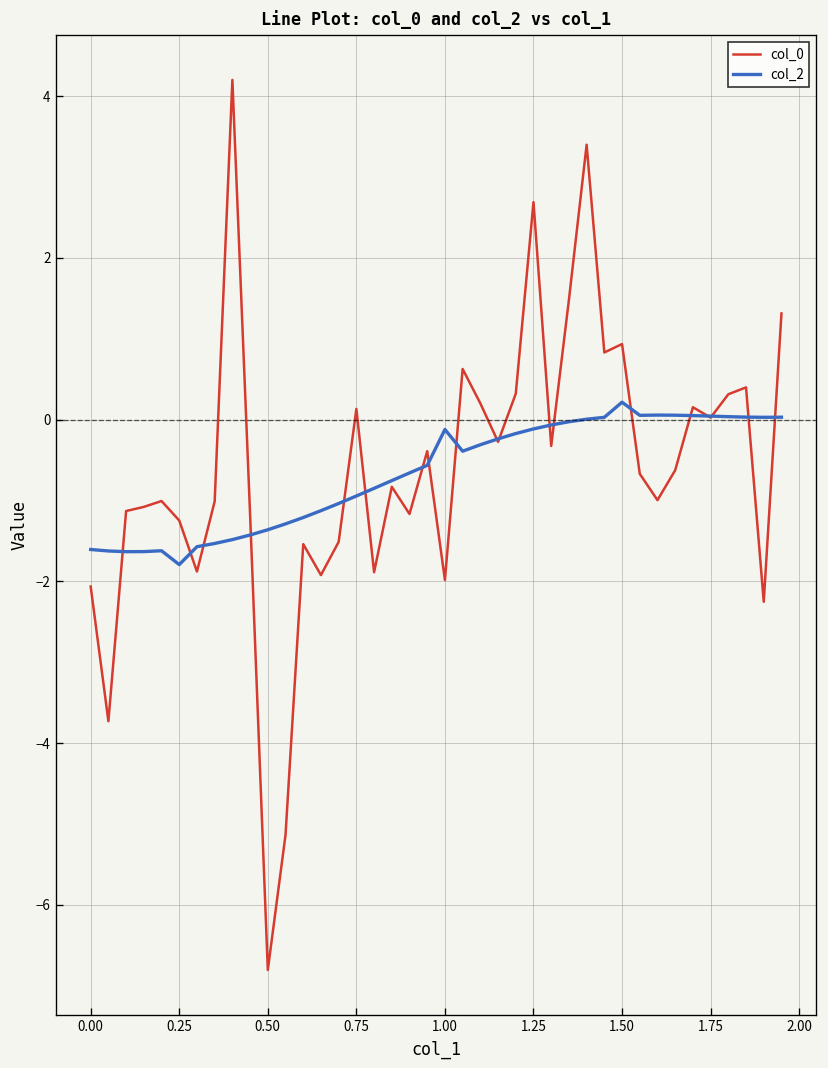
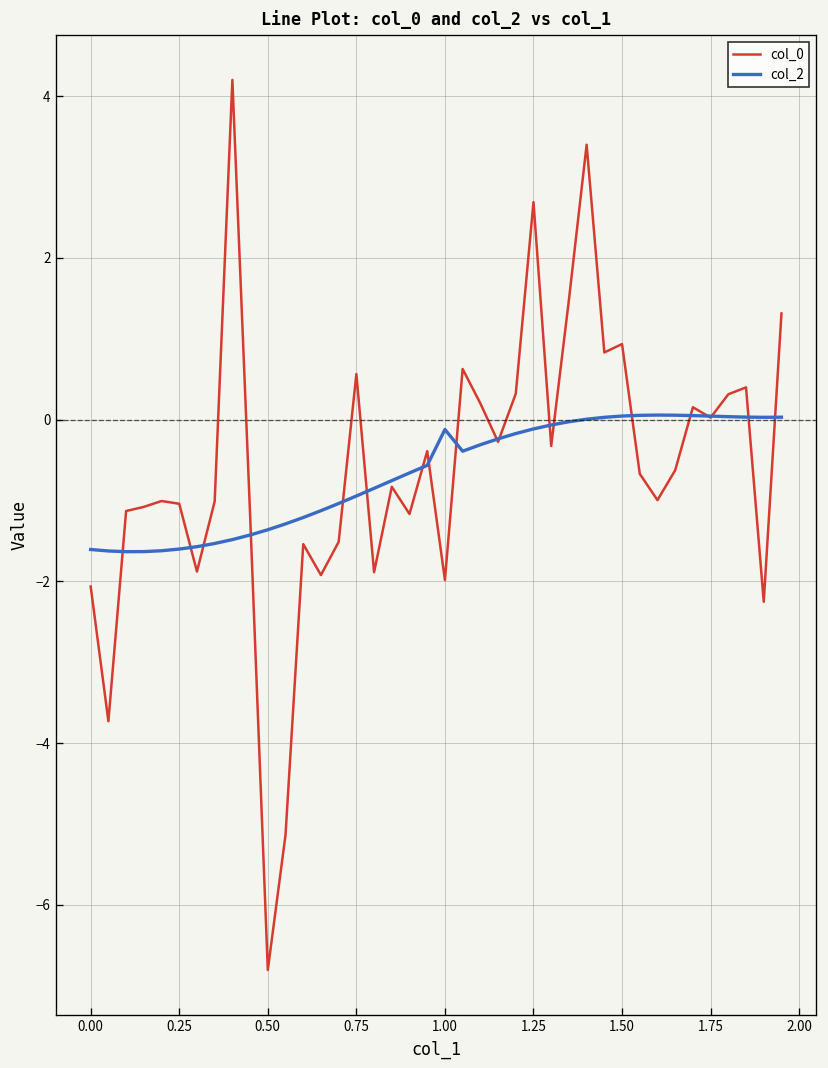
  {
    "col_0": {
      "0.00": -2.1,
-     "0.25": -1.2,
+     "0.25": -1.0,
      "0.50": -6.8,
-     "0.75": 0.1,
+     "0.75": 0.6,
      "1.00": -2.0,
      "1.25": 2.7,
      "1.50": 0.9
    },
    "col_2": {
      "0.00": -1.6,
-     "0.25": -1.8,
+     "0.25": -1.6,
      "0.50": -1.4,
      "0.75": -0.9,
      "1.00": -0.1,
      "1.25": -0.1,
-     "1.50": 0.2
+     "1.50": 0.0
    }
  }
